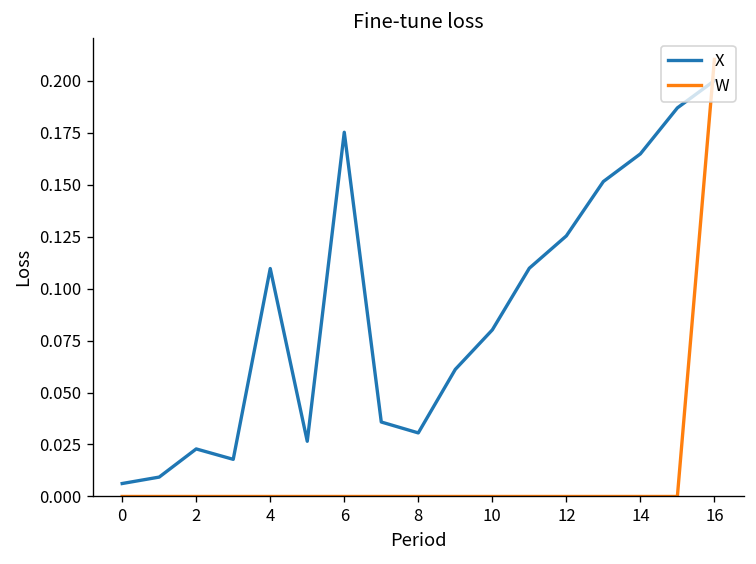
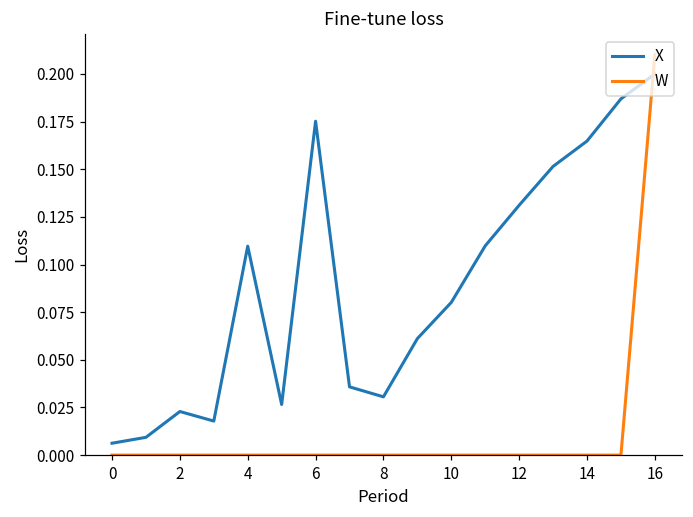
  {
    "X": {
      "0": 0.006,
      "2": 0.023,
      "4": 0.110,
      "6": 0.175,
      "8": 0.031,
      "10": 0.080,
-     "12": 0.125,
+     "12": 0.131,
      "14": 0.165
    },
    "W": {
      "0": 0.000,
      "2": 0.000,
      "4": 0.000,
      "6": 0.000,
      "8": 0.000,
      "10": 0.000,
      "12": 0.000,
      "14": 0.000
    }
  }
